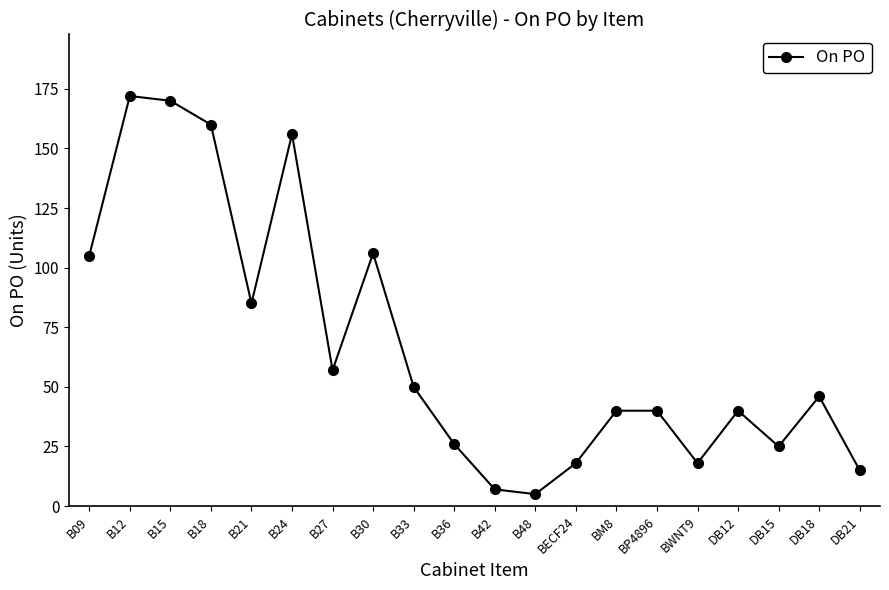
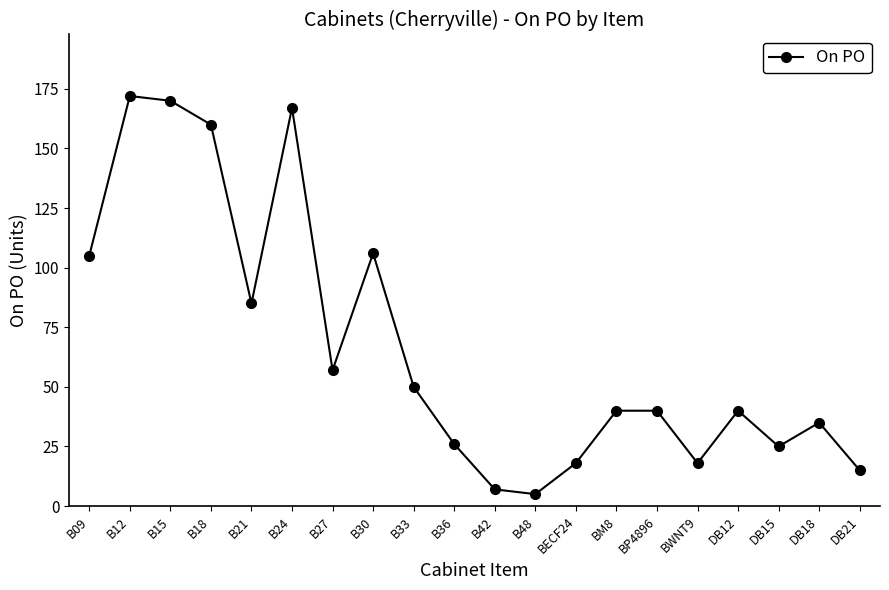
  {
    "B09": 105,
    "B12": 172,
    "B15": 170,
    "B18": 160,
    "B21": 85,
-   "B24": 156,
+   "B24": 167,
    "B27": 57,
    "B30": 106,
    "B33": 50,
    "B36": 26,
    "B42": 7,
    "B48": 5,
    "BECF24": 18,
    "BM8": 40,
    "BP4896": 40,
    "BWNT9": 18,
    "DB12": 40,
    "DB15": 25,
-   "DB18": 46,
+   "DB18": 35,
    "DB21": 15
  }
